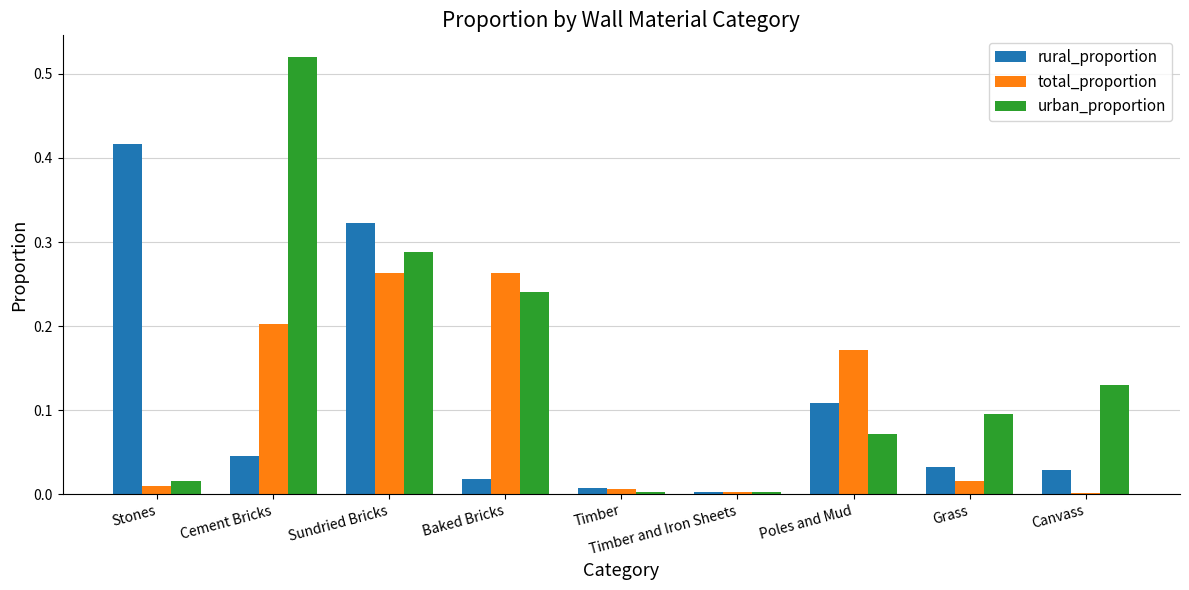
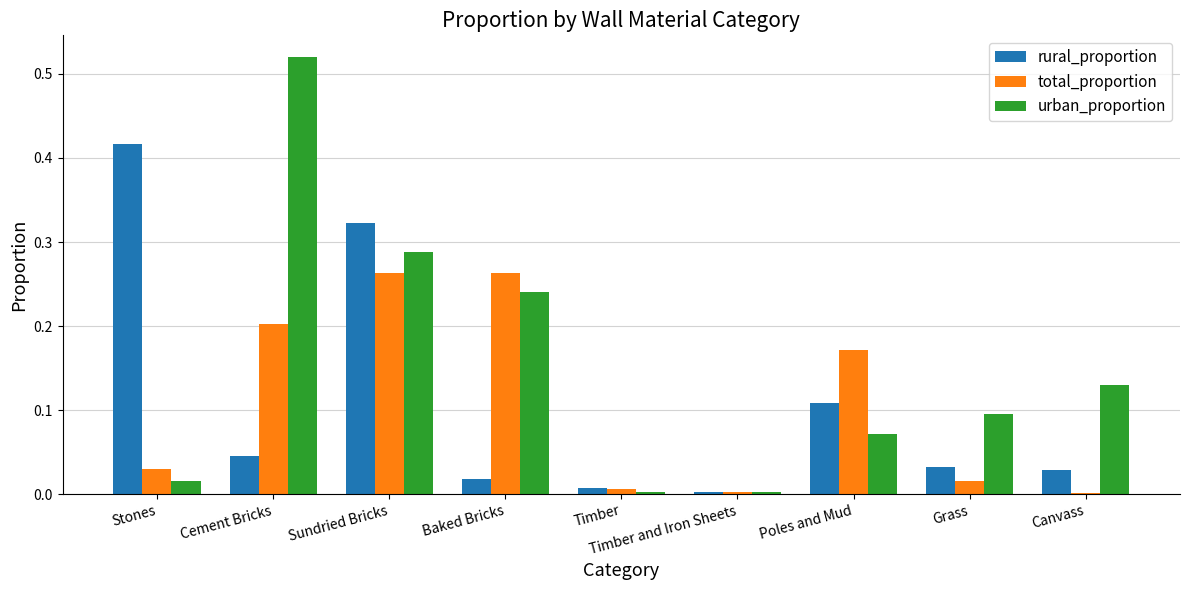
  {
    "rural_proportion": {
      "Stones": 0.42,
      "Cement Bricks": 0.05,
      "Sundried Bricks": 0.32,
      "Baked Bricks": 0.02,
      "Timber": 0.01,
      "Timber and Iron Sheets": 0.00,
      "Poles and Mud": 0.11,
      "Grass": 0.03,
      "Canvass": 0.03
    },
    "total_proportion": {
-     "Stones": 0.01,
+     "Stones": 0.03,
      "Cement Bricks": 0.20,
      "Sundried Bricks": 0.26,
      "Baked Bricks": 0.26,
      "Timber": 0.01,
      "Timber and Iron Sheets": 0.00,
      "Poles and Mud": 0.17,
      "Grass": 0.02
    },
    "urban_proportion": {
      "Stones": 0.02,
      "Cement Bricks": 0.52,
      "Sundried Bricks": 0.29,
      "Baked Bricks": 0.24,
      "Timber": 0.00,
      "Poles and Mud": 0.07,
      "Grass": 0.10,
      "Canvass": 0.13
    }
  }
